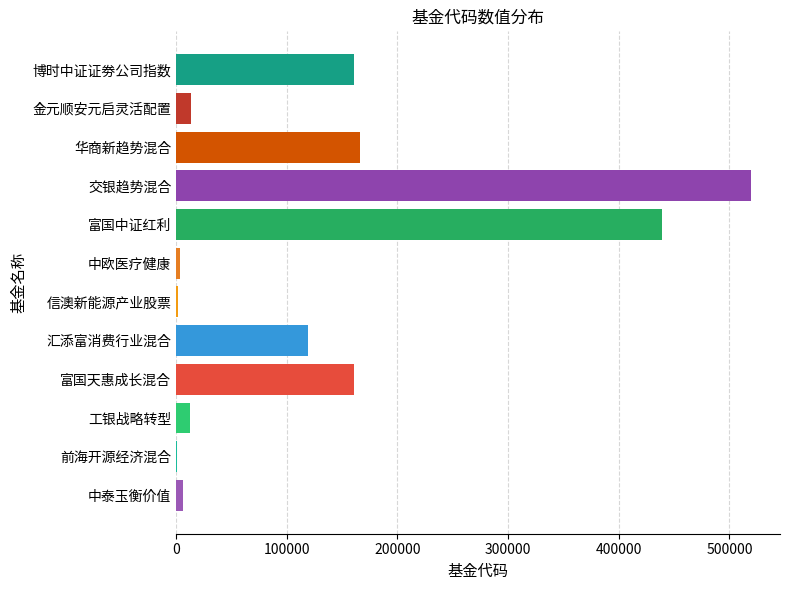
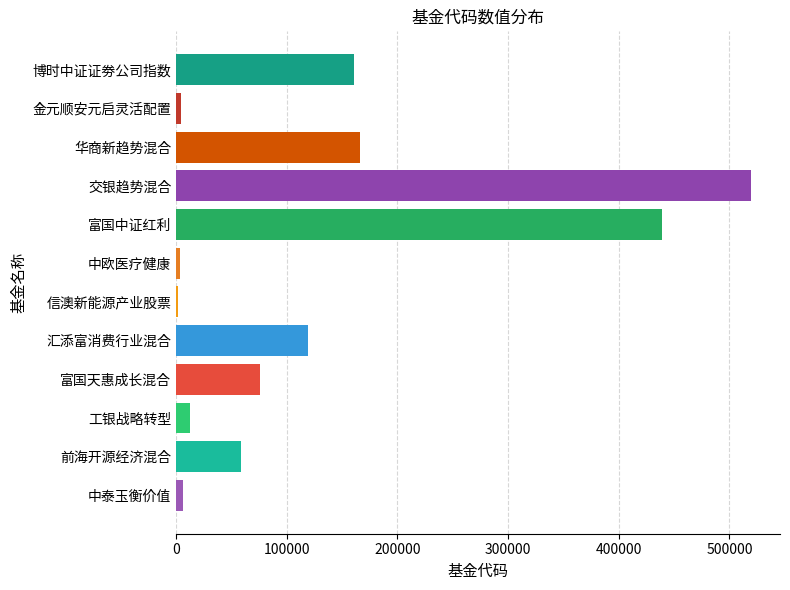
  {
    "博时中证证劵公司指数": 161000,
-   "金元顺安元启灵活配置": 14000,
+   "金元顺安元启灵活配置": 5000,
    "华商新趋势混合": 166000,
    "交银趋势混合": 520000,
    "富国中证红利": 439000,
    "中欧医疗健康": 3000,
    "汇添富消费行业混合": 119000,
-   "富国天惠成长混合": 161000,
+   "富国天惠成长混合": 76000,
    "工银战略转型": 13000,
-   "前海开源经济混合": 1000,
+   "前海开源经济混合": 58000,
    "中泰玉衡价值": 7000
  }
